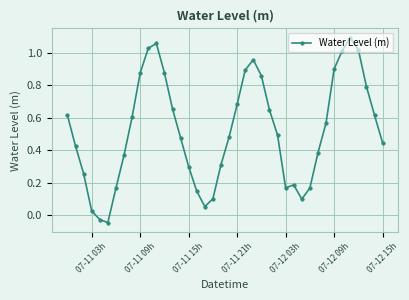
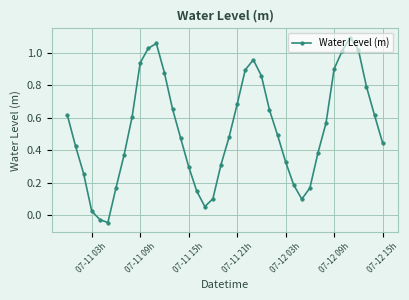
  {
    "07-11 03h": 0.03,
-   "07-11 09h": 0.88,
+   "07-11 09h": 0.94,
    "07-11 15h": 0.30,
    "07-11 21h": 0.68,
-   "07-12 03h": 0.17,
+   "07-12 03h": 0.33,
    "07-12 09h": 0.90,
    "07-12 15h": 0.45
  }
